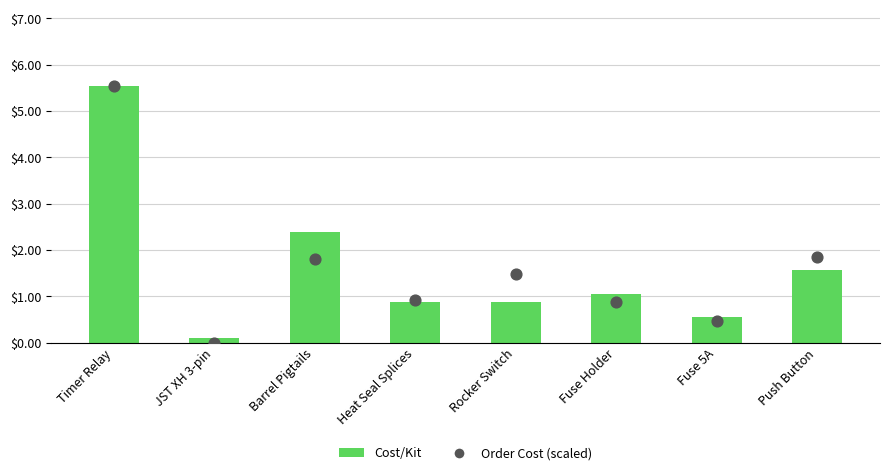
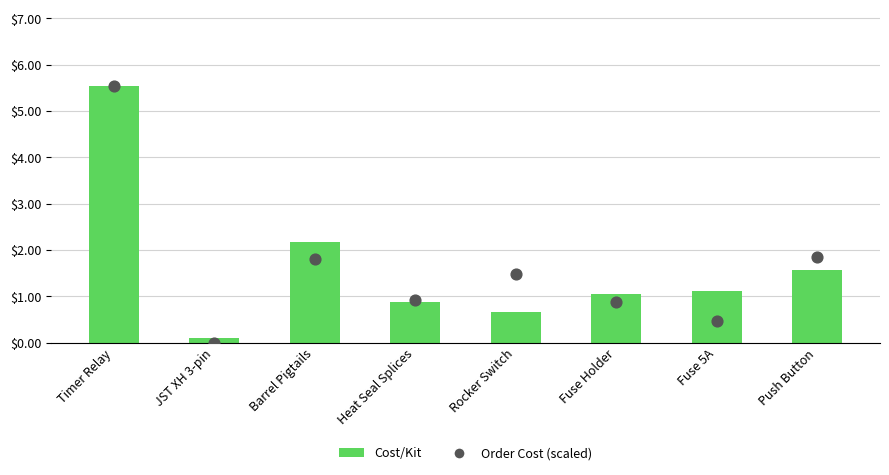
  {
    "Cost/Kit": {
      "Timer Relay": "$5.5",
      "JST XH 3-pin": "$0.1",
-     "Barrel Pigtails": "$2.4",
+     "Barrel Pigtails": "$2.2",
      "Heat Seal Splices": "$0.9",
-     "Rocker Switch": "$0.9",
+     "Rocker Switch": "$0.7",
      "Fuse Holder": "$1.0",
-     "Fuse 5A": "$0.6",
+     "Fuse 5A": "$1.1",
      "Push Button": "$1.6"
    }
  }
